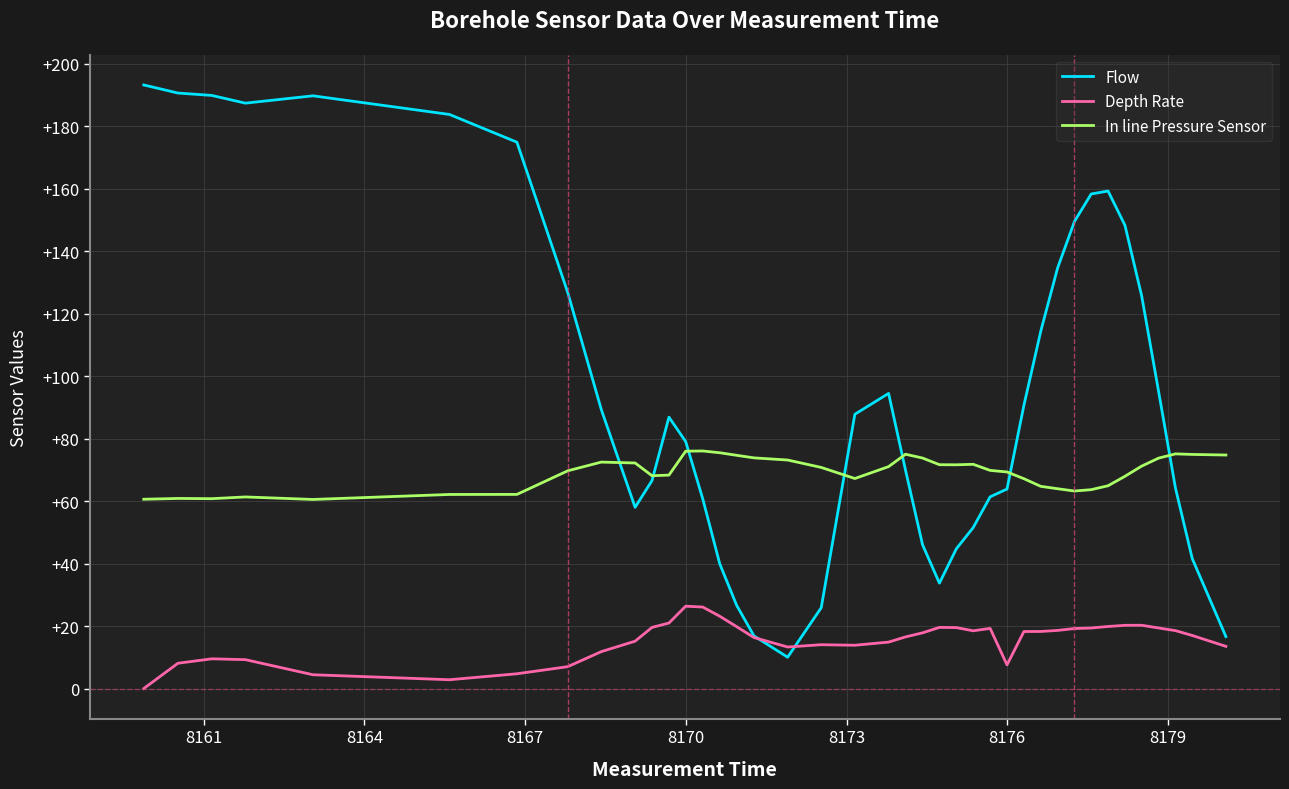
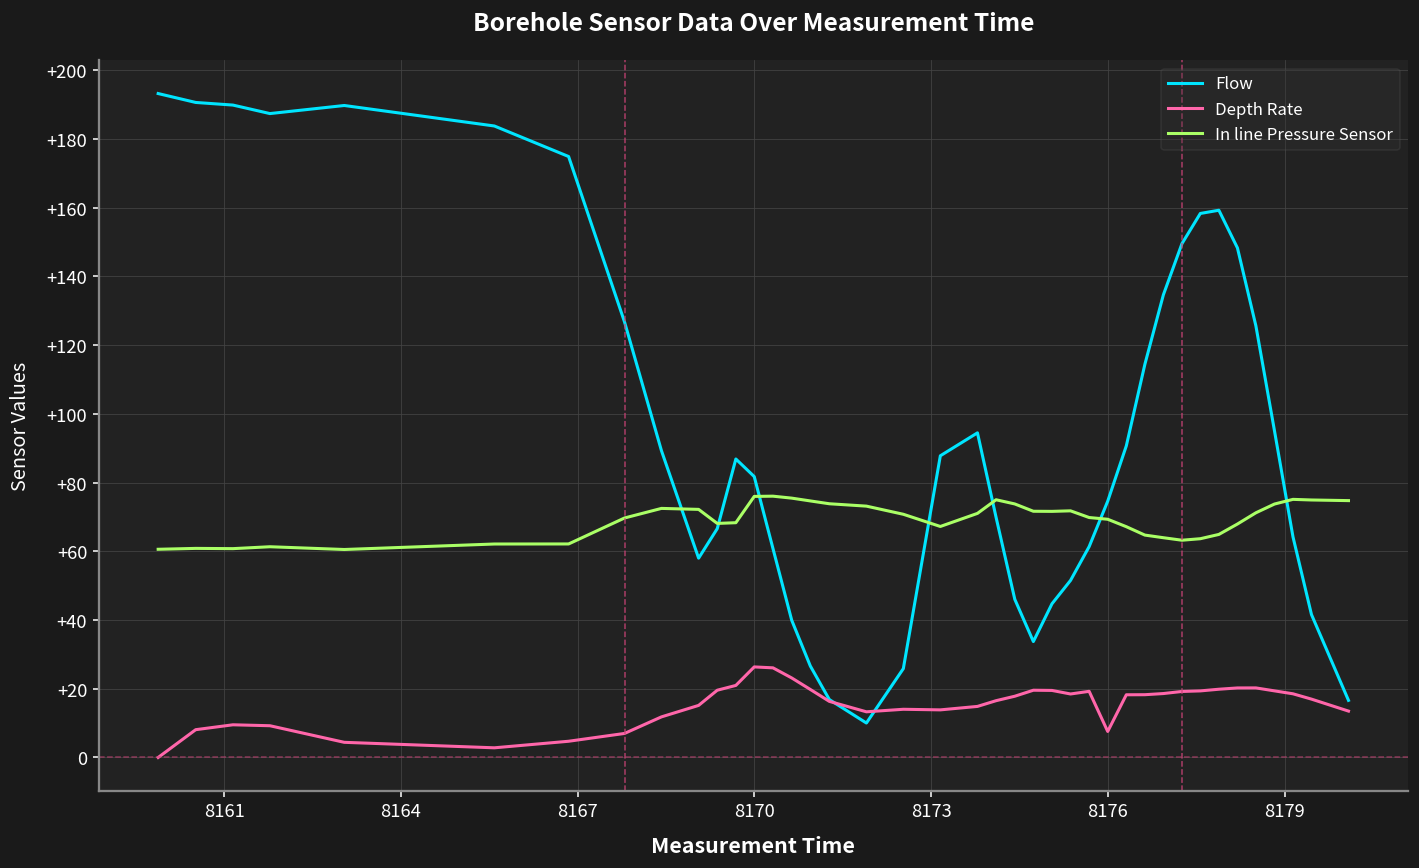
  {
    "Flow": {
-     "8170": "+79",
-     "8176": "+64"
+     "8170": "+82",
+     "8176": "+75"
    },
    "Depth Rate": {
      "8170": "+26",
      "8176": "+8"
    },
    "In line Pressure Sensor": {
      "8170": "+76",
      "8176": "+69"
    }
  }
